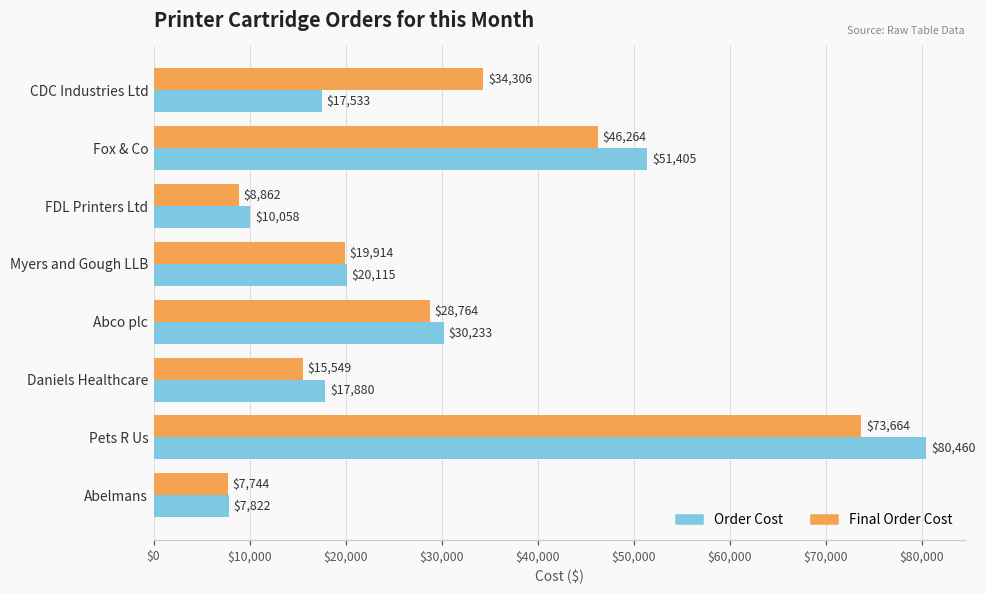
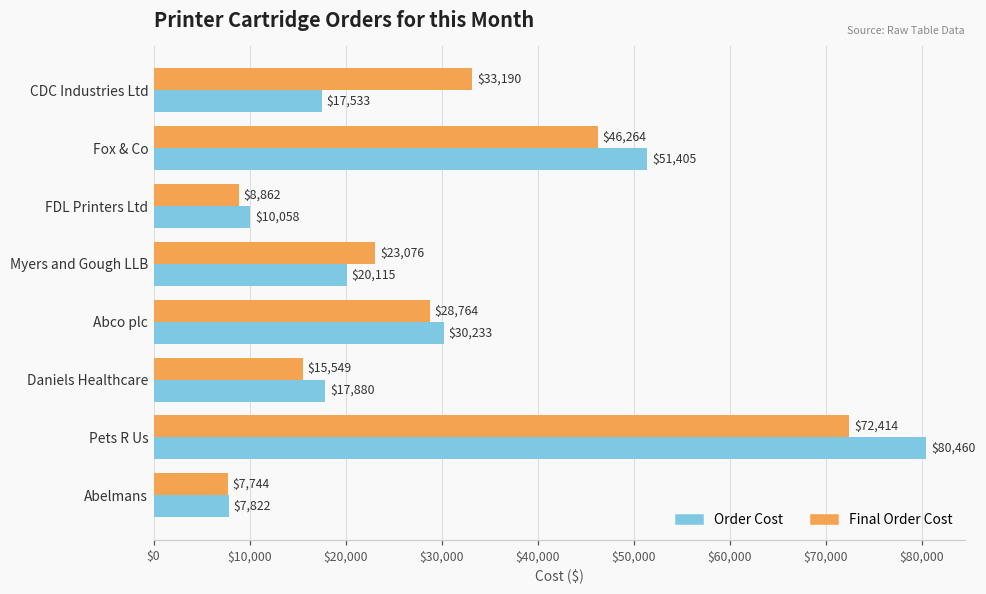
  {
    "Order Cost": {
      "CDC Industries Ltd": "$17,533",
      "Fox & Co": "$51,405",
      "FDL Printers Ltd": "$10,058",
      "Myers and Gough LLB": "$20,115",
      "Abco plc": "$30,233",
      "Daniels Healthcare": "$17,880",
      "Pets R Us": "$80,460",
      "Abelmans": "$7,822"
    },
    "Final Order Cost": {
-     "CDC Industries Ltd": "$34,306",
+     "CDC Industries Ltd": "$33,190",
      "Fox & Co": "$46,264",
      "FDL Printers Ltd": "$8,862",
-     "Myers and Gough LLB": "$19,914",
+     "Myers and Gough LLB": "$23,076",
      "Abco plc": "$28,764",
      "Daniels Healthcare": "$15,549",
-     "Pets R Us": "$73,664",
+     "Pets R Us": "$72,414",
      "Abelmans": "$7,744"
    }
  }
